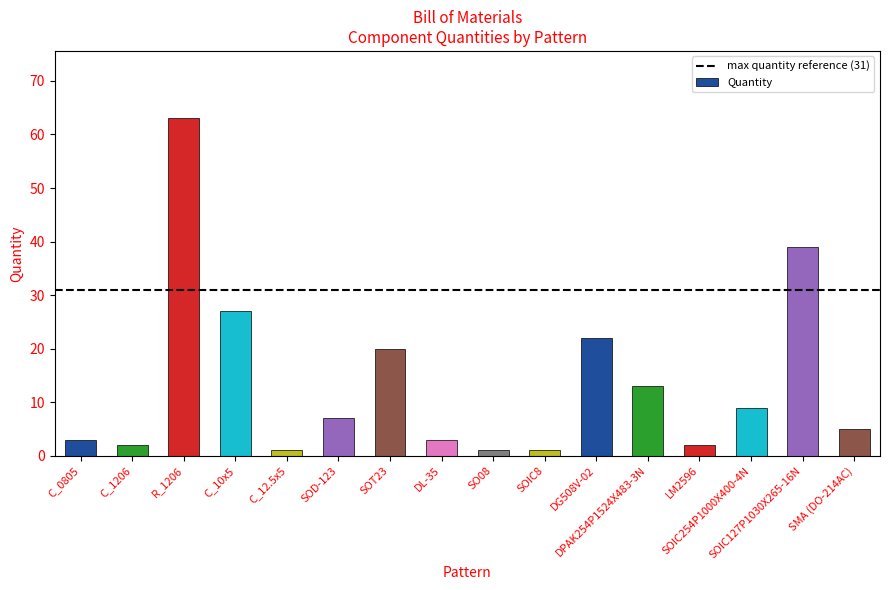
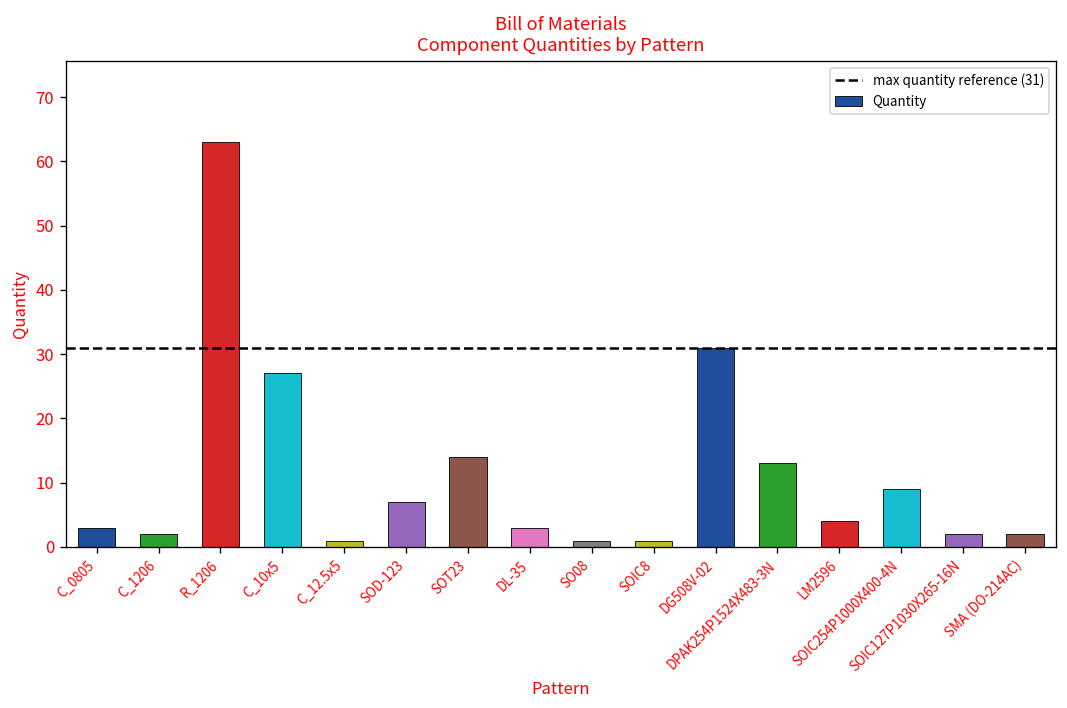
  {
    "C_0805": 3,
    "C_1206": 2,
    "R_1206": 63,
    "C_10x5": 27,
    "C_12.5x5": 1,
    "SOD-123": 7,
-   "SOT23": 20,
+   "SOT23": 14,
    "DL-35": 3,
    "SO08": 1,
    "SOIC8": 1,
-   "DG508V-02": 22,
+   "DG508V-02": 31,
    "DPAK254P1524X483-3N": 13,
-   "LM2596": 2,
+   "LM2596": 4,
    "SOIC254P1000X400-4N": 9,
-   "SOIC127P1030X265-16N": 39,
-   "SMA (DO-214AC)": 5
+   "SOIC127P1030X265-16N": 2,
+   "SMA (DO-214AC)": 2
  }
